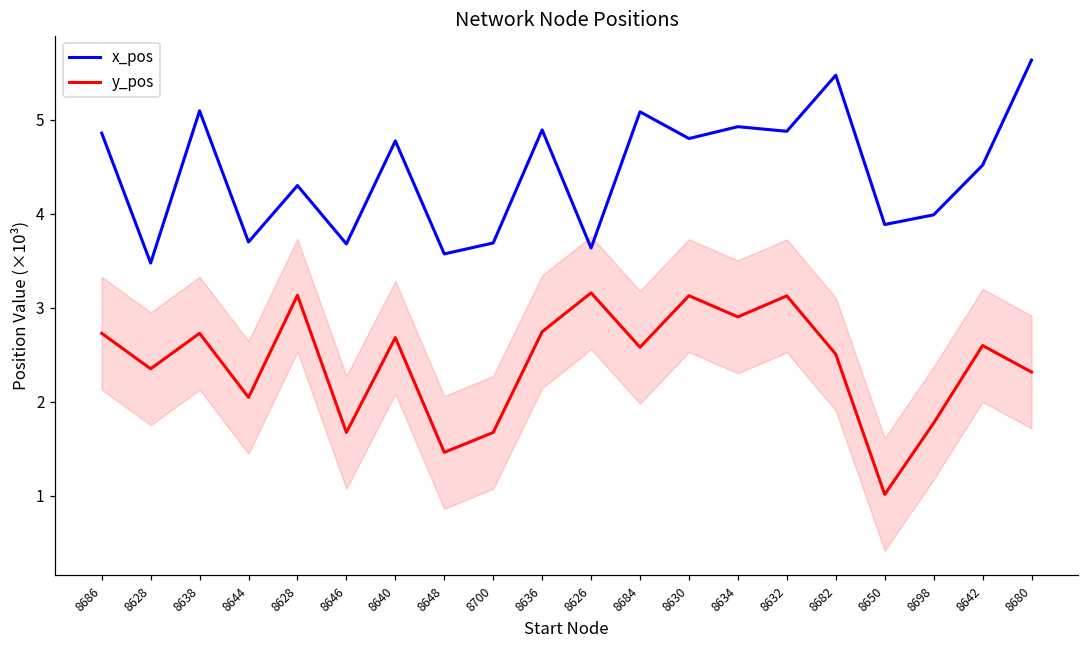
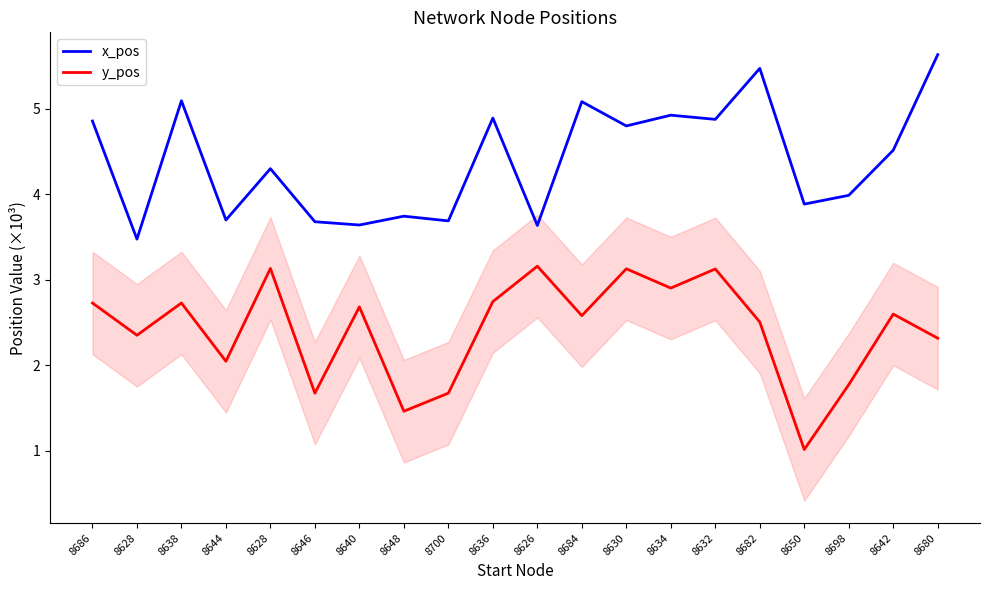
  {
    "x_pos": {
      "8686": 4.9,
      "8638": 5.1,
      "8644": 3.7,
      "8646": 3.7,
-     "8640": 4.8,
-     "8648": 3.6,
+     "8640": 3.6,
+     "8648": 3.7,
      "8700": 3.7,
      "8636": 4.9,
      "8626": 3.6,
      "8684": 5.1,
      "8630": 4.8,
      "8634": 4.9,
      "8632": 4.9,
      "8682": 5.5,
      "8650": 3.9,
      "8698": 4.0,
      "8642": 4.5,
      "8680": 5.6
    }
  }
